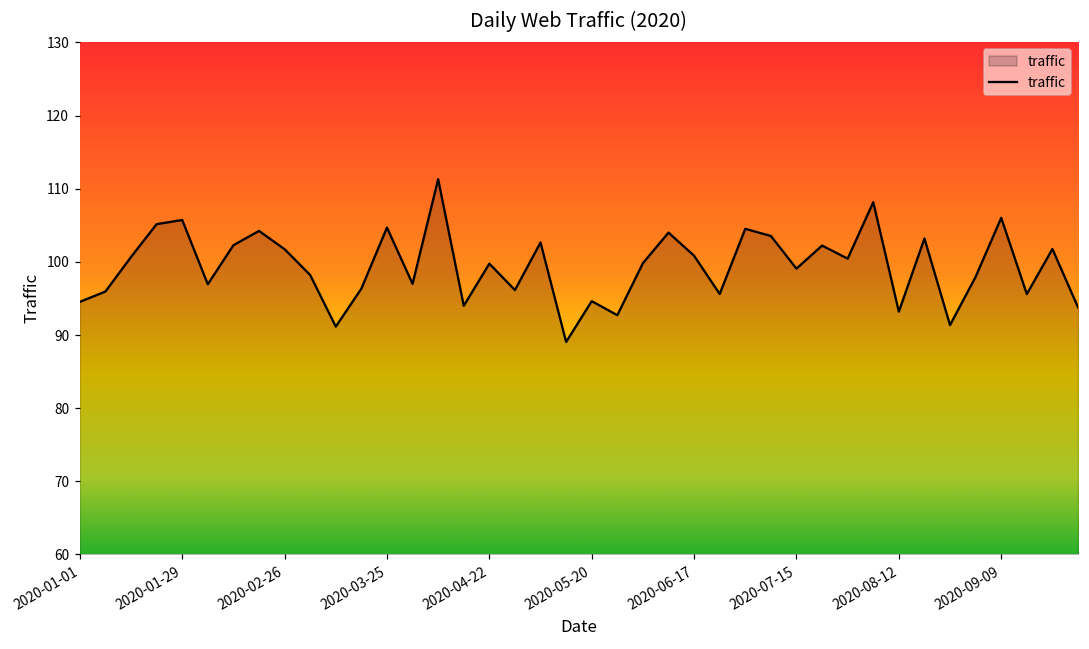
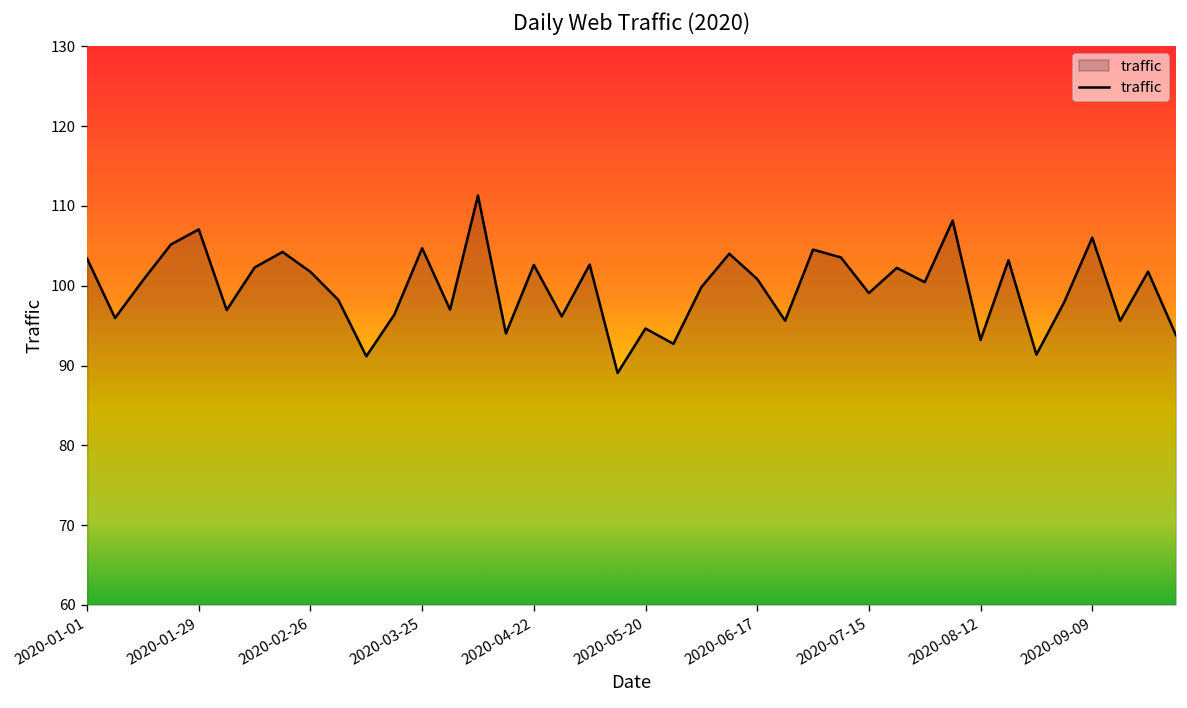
  {
-   "2020-01-01": 95,
-   "2020-01-29": 106,
+   "2020-01-01": 103,
+   "2020-01-29": 107,
    "2020-02-26": 102,
    "2020-03-25": 105,
-   "2020-04-22": 100,
+   "2020-04-22": 103,
    "2020-05-20": 95,
    "2020-06-17": 101,
    "2020-07-15": 99,
    "2020-08-12": 93,
    "2020-09-09": 106
  }
